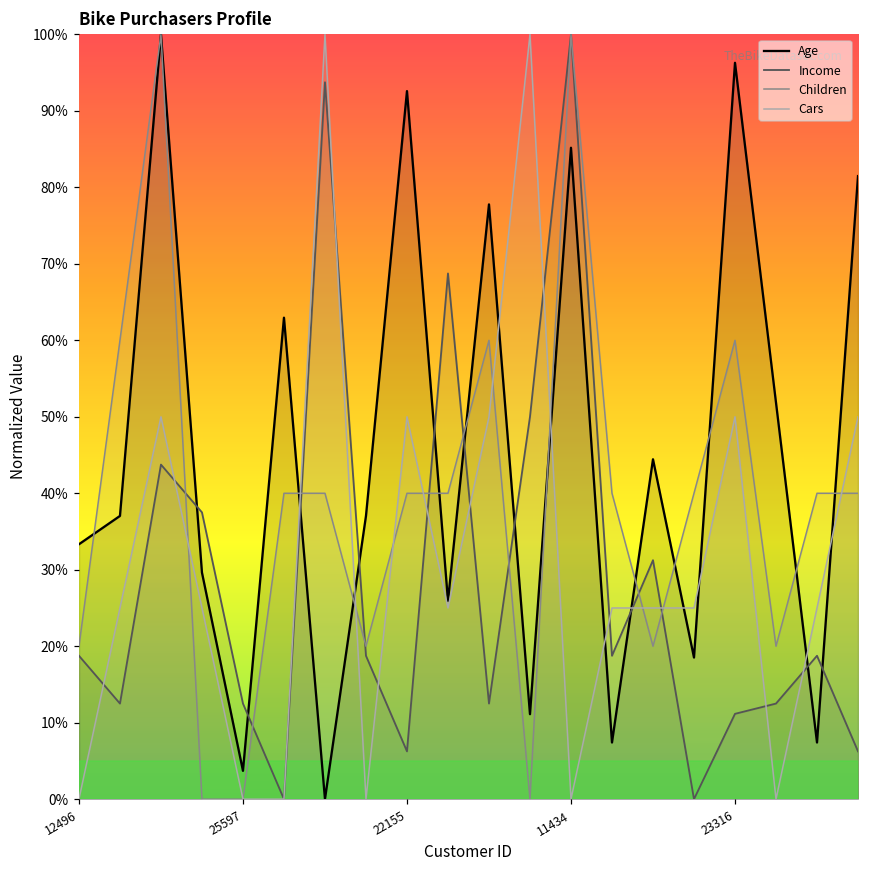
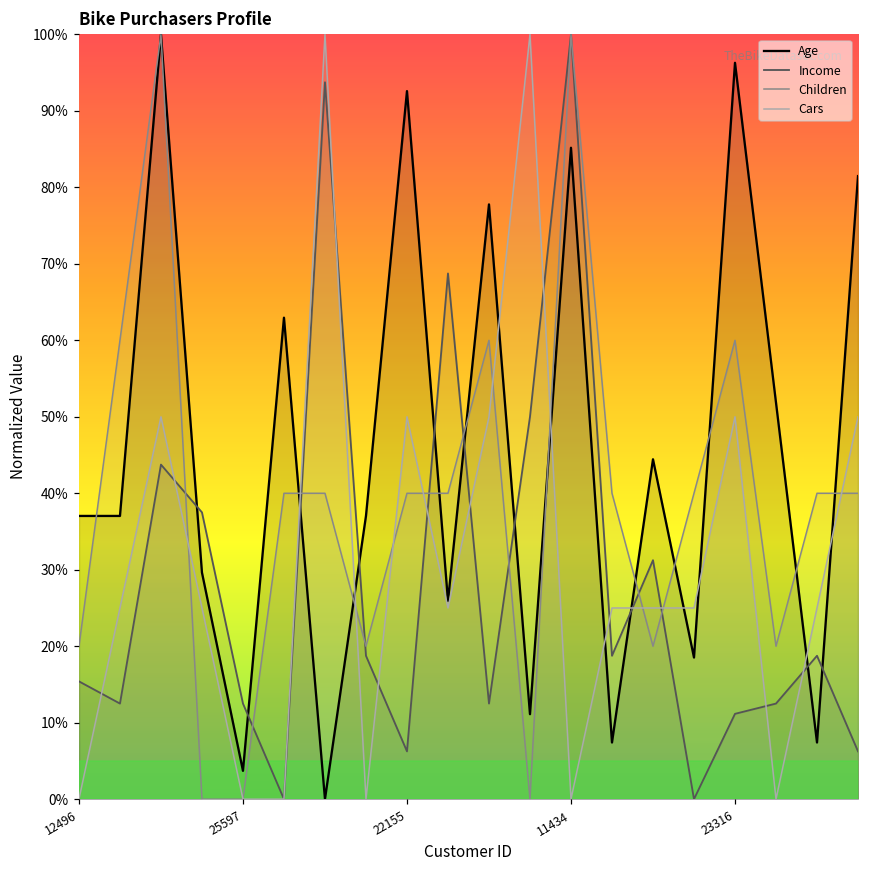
  {
    "Age": {
-     "12496": "33%",
+     "12496": "37%",
      "22155": "93%",
      "11434": "85%",
      "23316": "96%"
    },
    "Income": {
-     "12496": "19%",
+     "12496": "15%",
      "25597": "13%",
      "22155": "6%",
      "23316": "11%"
    }
  }
